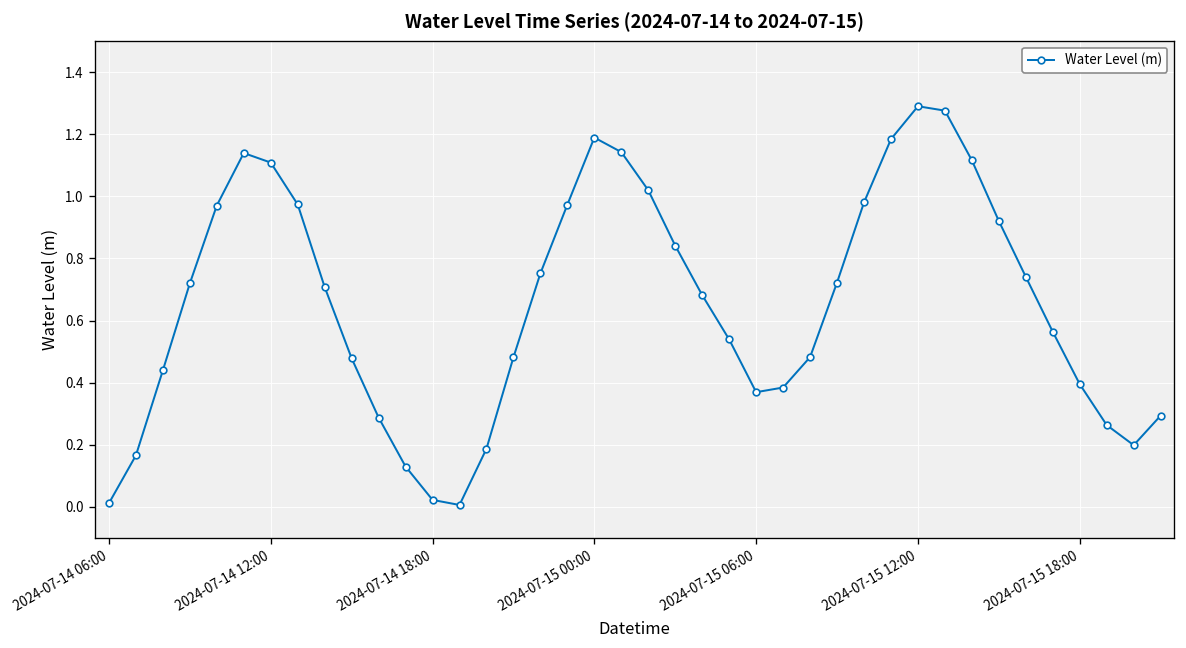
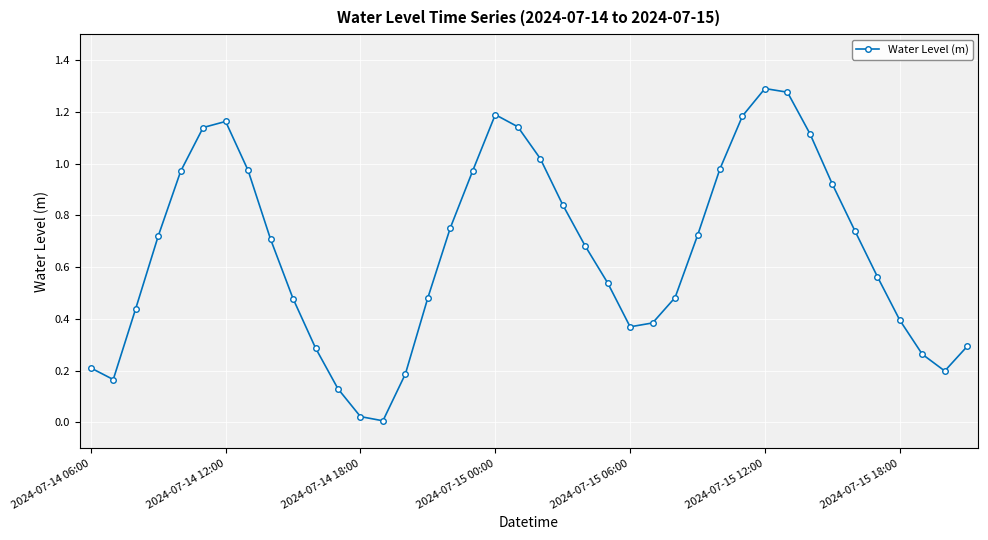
  {
-   "2024-07-14 06:00": 0.01,
-   "2024-07-14 12:00": 1.11,
+   "2024-07-14 06:00": 0.21,
+   "2024-07-14 12:00": 1.16,
    "2024-07-14 18:00": 0.02,
    "2024-07-15 00:00": 1.19,
    "2024-07-15 06:00": 0.37,
    "2024-07-15 12:00": 1.29,
    "2024-07-15 18:00": 0.40
  }
